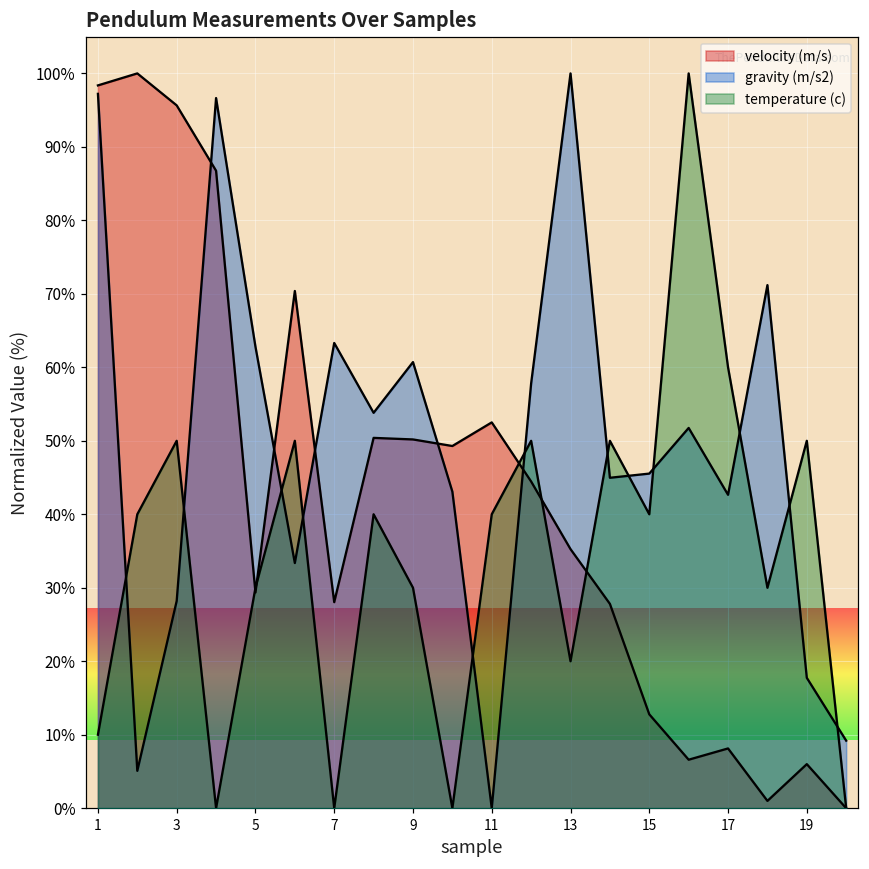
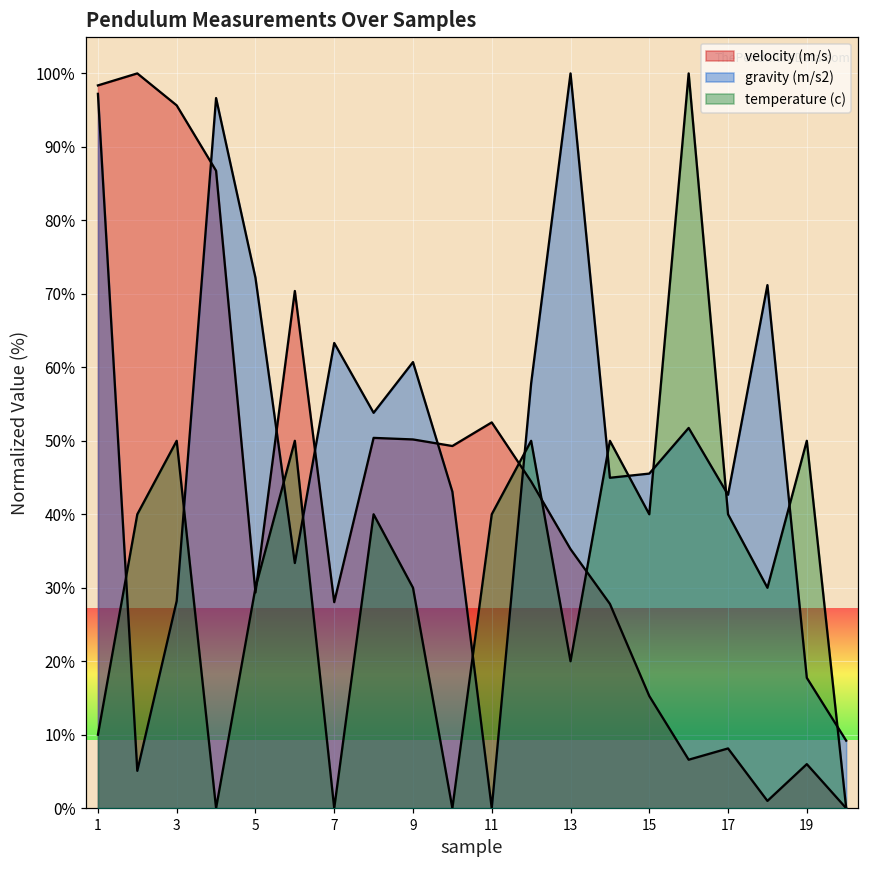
  {
    "velocity (m/s)": {
      "1": "98%",
      "3": "96%",
      "5": "29%",
      "7": "28%",
      "9": "50%",
      "11": "53%",
      "13": "35%",
-     "15": "13%",
+     "15": "15%",
      "17": "8%",
      "19": "6%"
    },
    "gravity (m/s2)": {
      "1": "97%",
      "3": "28%",
-     "5": "63%",
+     "5": "72%",
      "7": "63%",
      "9": "61%",
      "11": "0%",
      "13": "100%",
      "15": "46%",
      "17": "43%",
      "19": "18%"
    },
    "temperature (c)": {
      "1": "10%",
      "3": "50%",
      "5": "30%",
      "7": "0%",
      "9": "30%",
      "11": "40%",
      "13": "20%",
      "15": "40%",
-     "17": "60%",
+     "17": "40%",
      "19": "50%"
    }
  }
